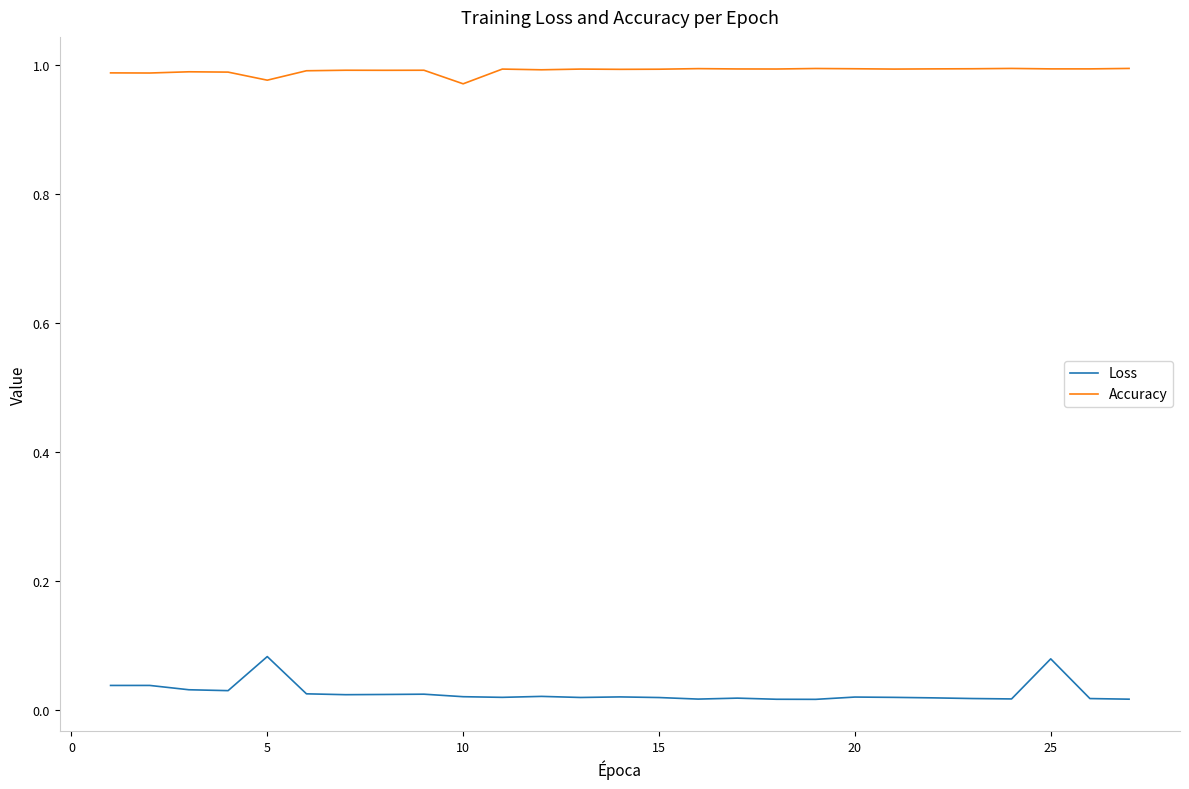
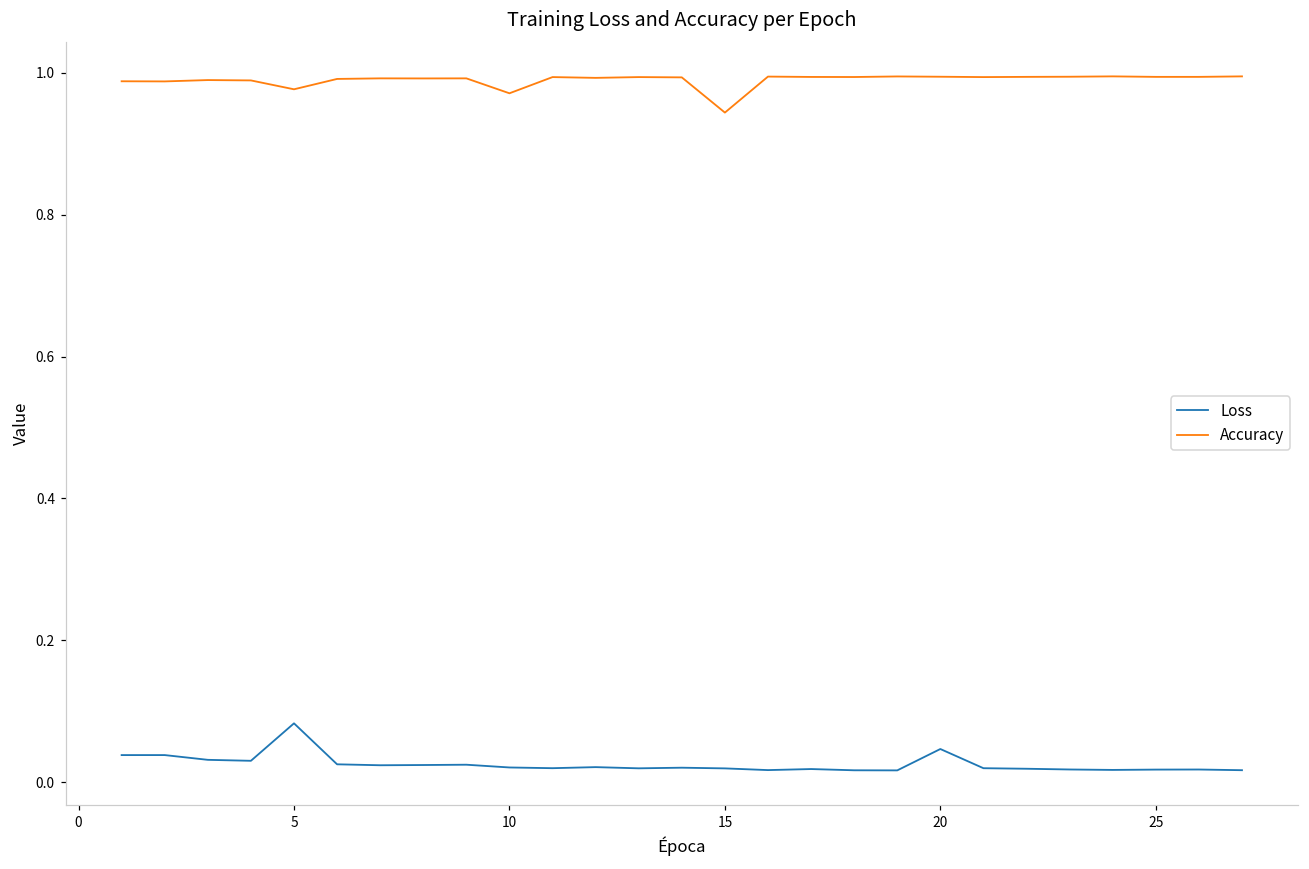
  {
    "Loss": {
      "5": 0.08,
      "10": 0.02,
      "15": 0.02,
-     "20": 0.02,
-     "25": 0.08
+     "20": 0.05,
+     "25": 0.02
    },
    "Accuracy": {
      "5": 0.98,
      "10": 0.97,
-     "15": 0.99,
+     "15": 0.94,
      "20": 0.99,
      "25": 0.99
    }
  }
